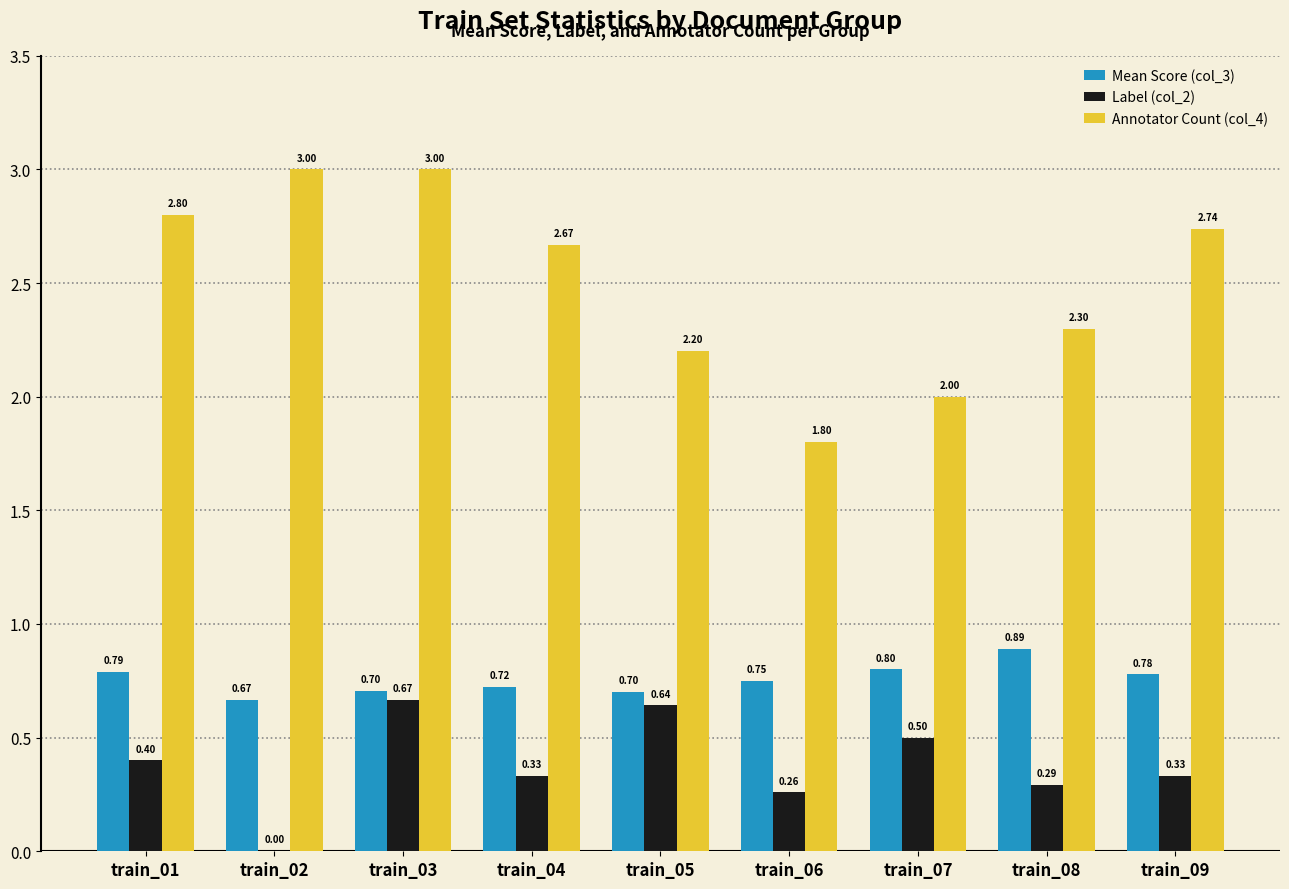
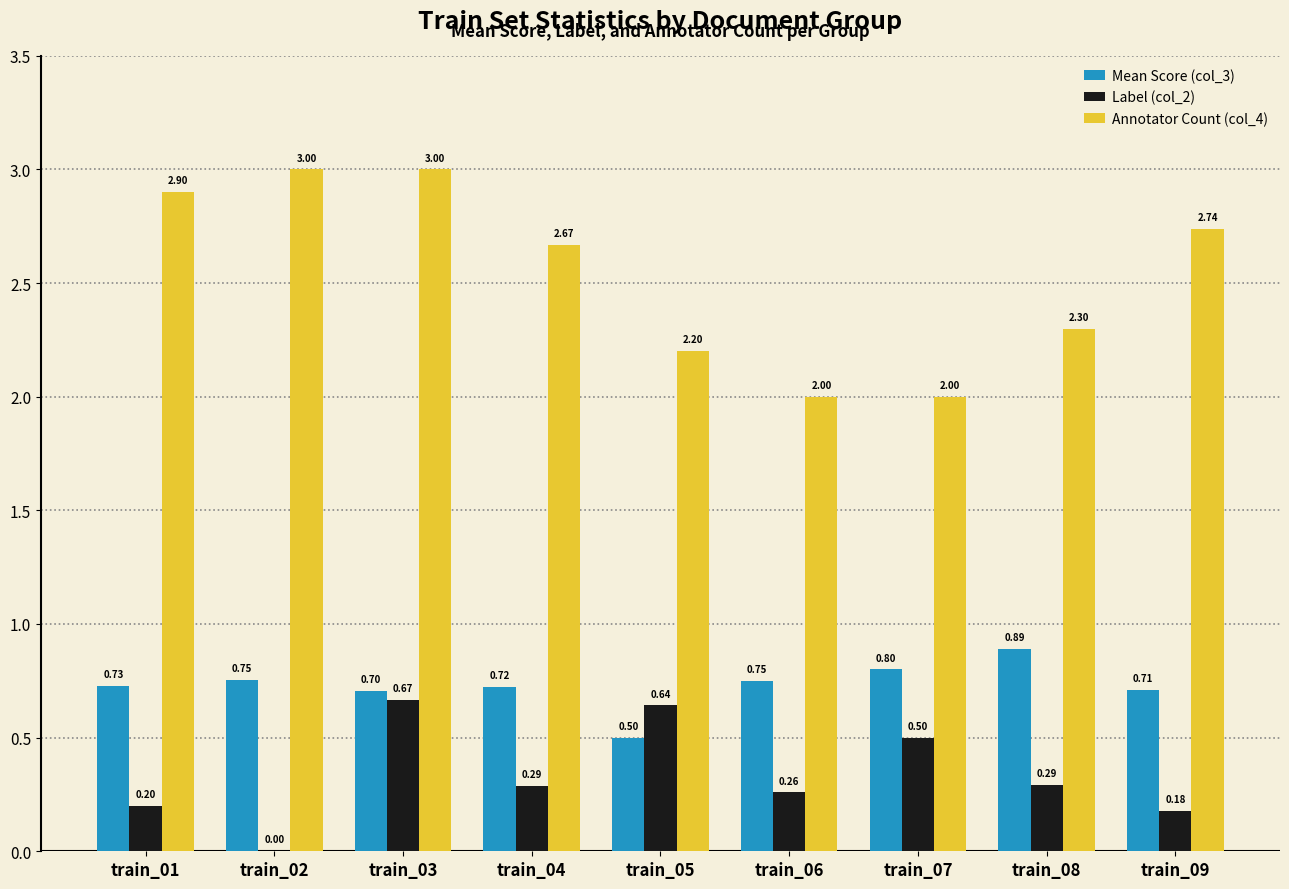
  {
    "Mean Score (col_3)": {
-     "train_01": 0.79,
-     "train_02": 0.67,
+     "train_01": 0.73,
+     "train_02": 0.75,
      "train_03": 0.70,
      "train_04": 0.72,
-     "train_05": 0.70,
+     "train_05": 0.50,
      "train_06": 0.75,
      "train_07": 0.80,
      "train_08": 0.89,
-     "train_09": 0.78
+     "train_09": 0.71
    },
    "Label (col_2)": {
-     "train_01": 0.40,
+     "train_01": 0.20,
      "train_02": 0.00,
      "train_03": 0.67,
-     "train_04": 0.33,
+     "train_04": 0.29,
      "train_05": 0.64,
      "train_06": 0.26,
      "train_07": 0.50,
      "train_08": 0.29,
-     "train_09": 0.33
+     "train_09": 0.18
    },
    "Annotator Count (col_4)": {
-     "train_01": 2.80,
+     "train_01": 2.90,
      "train_02": 3.00,
      "train_03": 3.00,
      "train_04": 2.67,
      "train_05": 2.20,
-     "train_06": 1.80,
+     "train_06": 2.00,
      "train_07": 2.00,
      "train_08": 2.30,
      "train_09": 2.74
    }
  }
